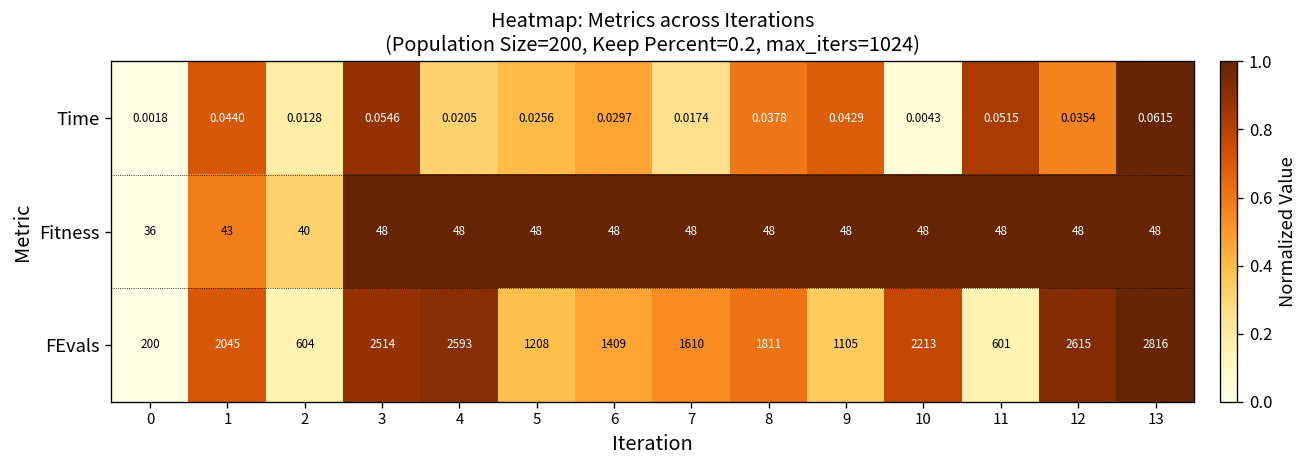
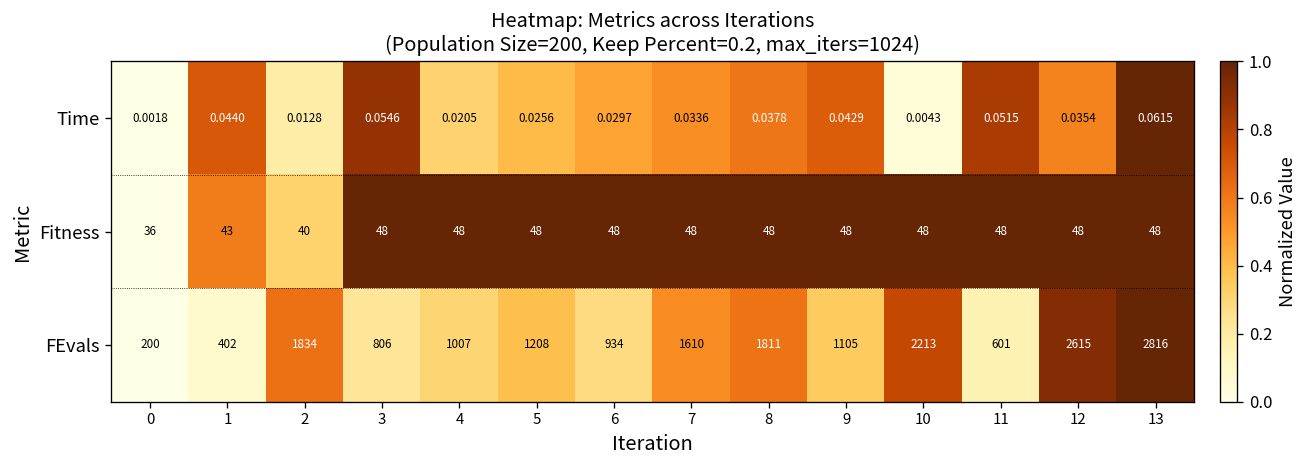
  {
    "Time": {
      "0": 0.0018,
      "1": 0.0440,
      "2": 0.0128,
      "3": 0.0546,
      "4": 0.0205,
      "5": 0.0256,
      "6": 0.0297,
-     "7": 0.0174,
+     "7": 0.0336,
      "8": 0.0378,
      "9": 0.0429,
      "10": 0.0043,
      "11": 0.0515,
      "12": 0.0354,
      "13": 0.0615
    },
    "Fitness": {
      "0": 36,
      "1": 43,
      "2": 40,
      "3": 48,
      "4": 48,
      "5": 48,
      "6": 48,
      "7": 48,
      "8": 48,
      "9": 48,
      "10": 48,
      "11": 48,
      "12": 48,
      "13": 48
    },
    "FEvals": {
      "0": 200,
-     "1": 2045,
-     "2": 604,
-     "3": 2514,
-     "4": 2593,
+     "1": 402,
+     "2": 1834,
+     "3": 806,
+     "4": 1007,
      "5": 1208,
-     "6": 1409,
+     "6": 934,
      "7": 1610,
      "8": 1811,
      "9": 1105,
      "10": 2213,
      "11": 601,
      "12": 2615,
      "13": 2816
    }
  }
